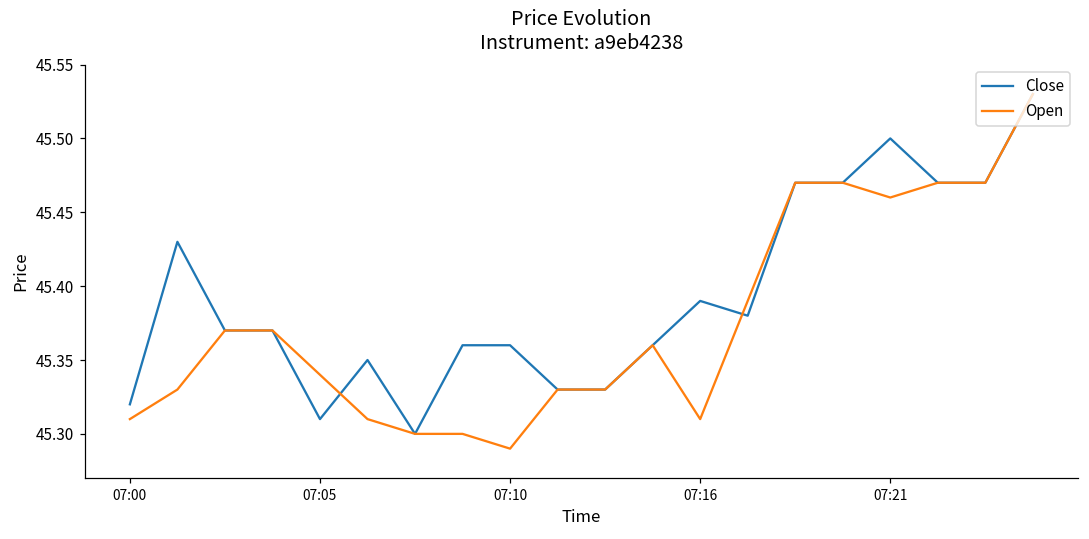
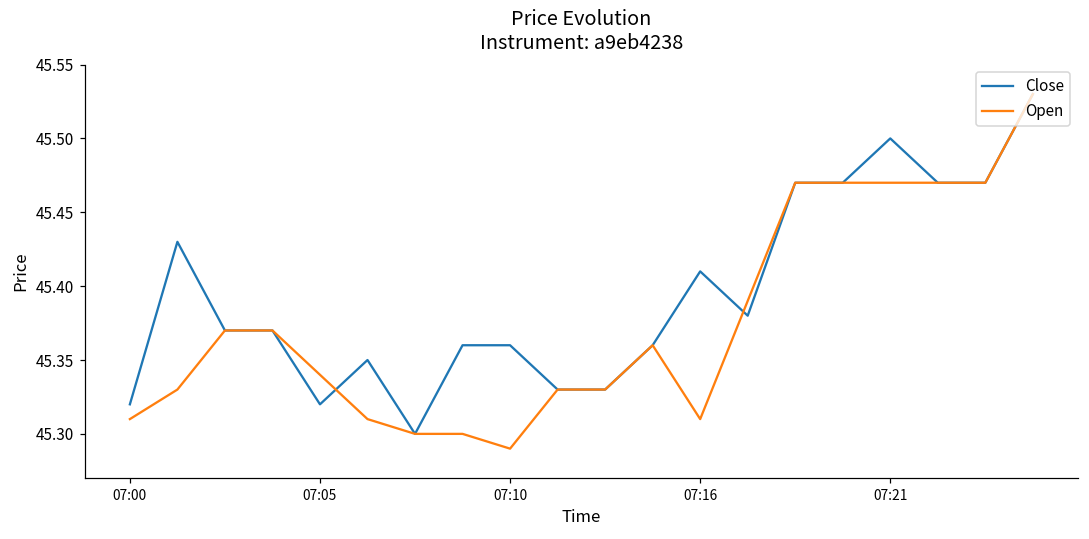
  {
    "Close": {
      "07:00": 45.32,
-     "07:05": 45.31,
+     "07:05": 45.32,
      "07:10": 45.36,
-     "07:16": 45.39,
+     "07:16": 45.41,
      "07:21": 45.50
    },
    "Open": {
      "07:00": 45.31,
      "07:05": 45.34,
      "07:10": 45.29,
      "07:16": 45.31,
-     "07:21": 45.46
+     "07:21": 45.47
    }
  }
